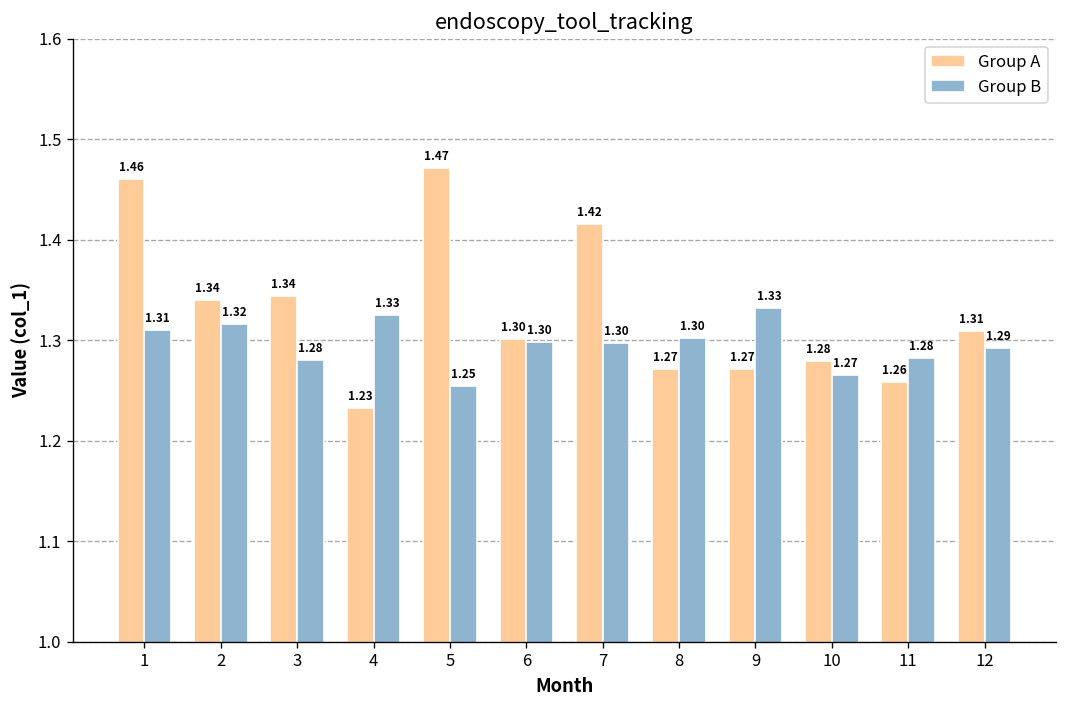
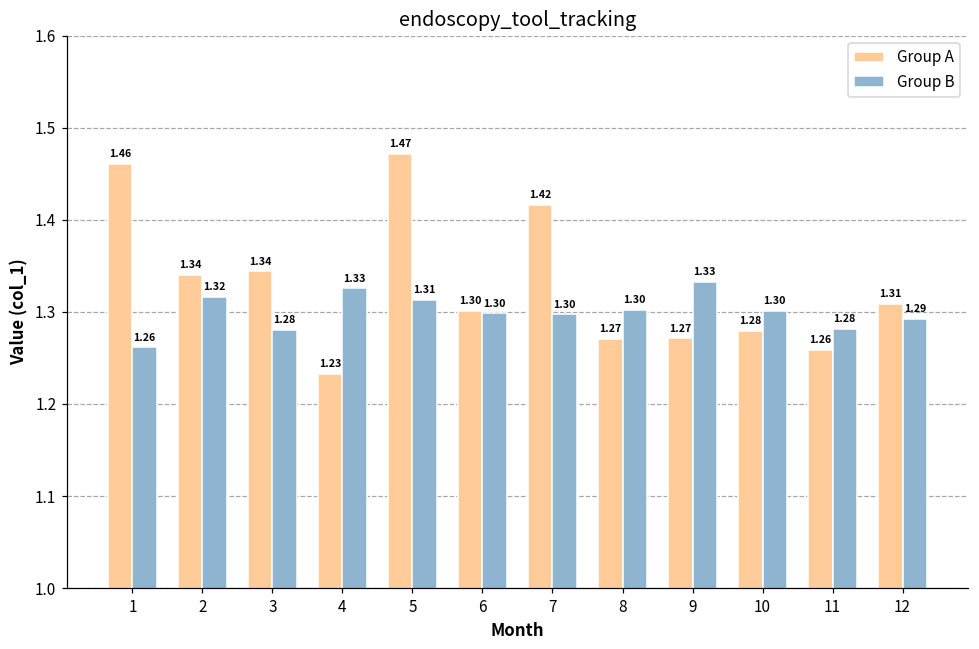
  {
    "Group A": {
      "1": 1.46,
      "2": 1.34,
      "3": 1.34,
      "4": 1.23,
      "5": 1.47,
      "6": 1.30,
      "7": 1.42,
      "8": 1.27,
      "9": 1.27,
      "10": 1.28,
      "11": 1.26,
      "12": 1.31
    },
    "Group B": {
-     "1": 1.31,
+     "1": 1.26,
      "2": 1.32,
      "3": 1.28,
      "4": 1.33,
-     "5": 1.25,
+     "5": 1.31,
      "6": 1.30,
      "7": 1.30,
      "8": 1.30,
      "9": 1.33,
-     "10": 1.27,
+     "10": 1.30,
      "11": 1.28,
      "12": 1.29
    }
  }
